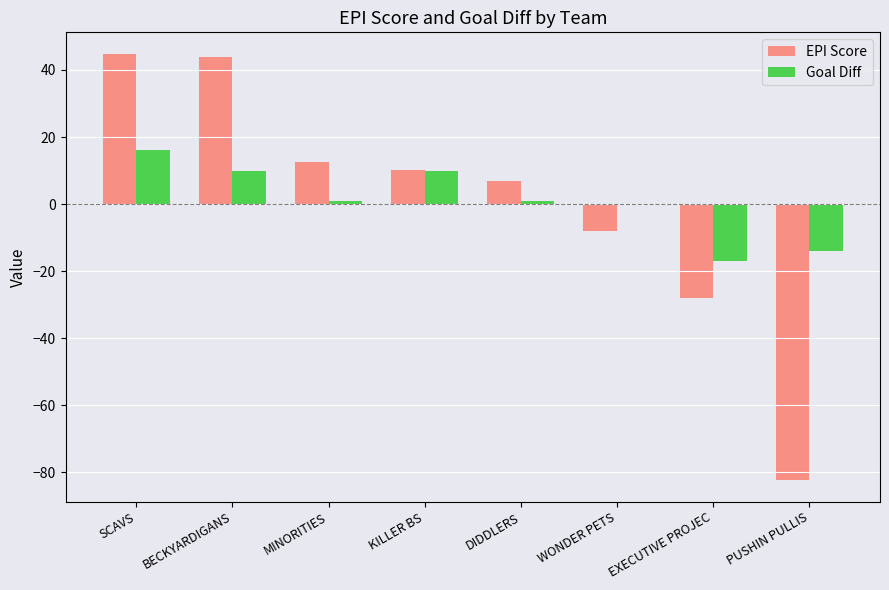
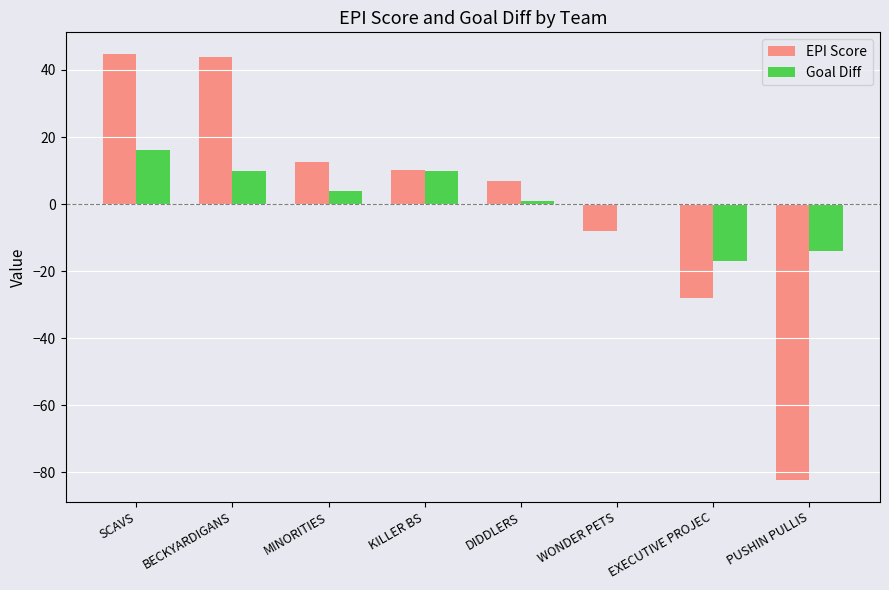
  {
    "EPI Score": {
      "SCAVS": 45,
      "BECKYARDIGANS": 44,
      "MINORITIES": 13,
      "KILLER BS": 10,
      "DIDDLERS": 7,
      "WONDER PETS": -8,
      "EXECUTIVE PROJEC": -28,
      "PUSHIN PULLIS": -82
    },
    "Goal Diff": {
      "SCAVS": 16,
      "BECKYARDIGANS": 10,
-     "MINORITIES": 1,
+     "MINORITIES": 4,
      "KILLER BS": 10,
      "DIDDLERS": 1,
      "WONDER PETS": 0,
      "EXECUTIVE PROJEC": -17,
      "PUSHIN PULLIS": -14
    }
  }
